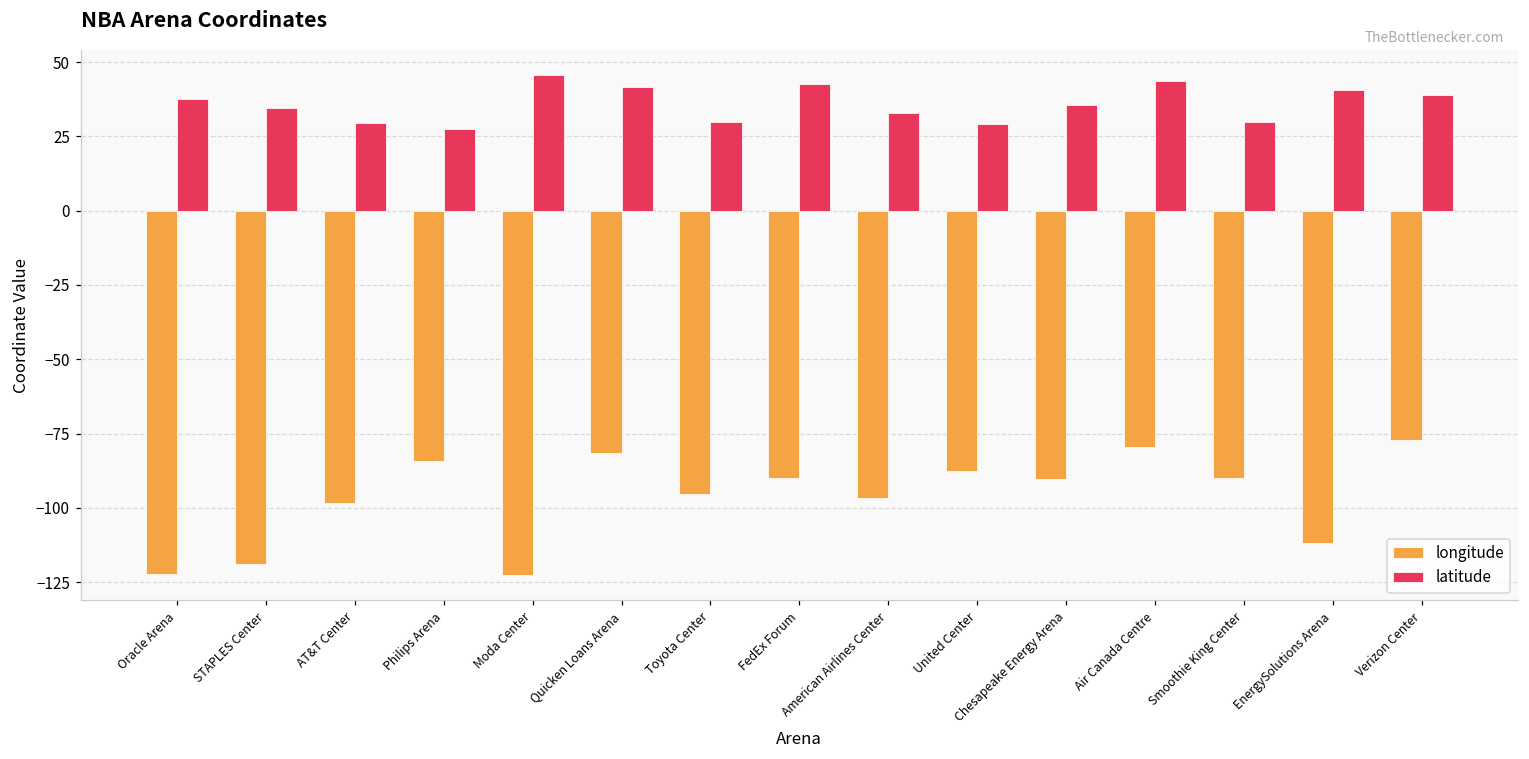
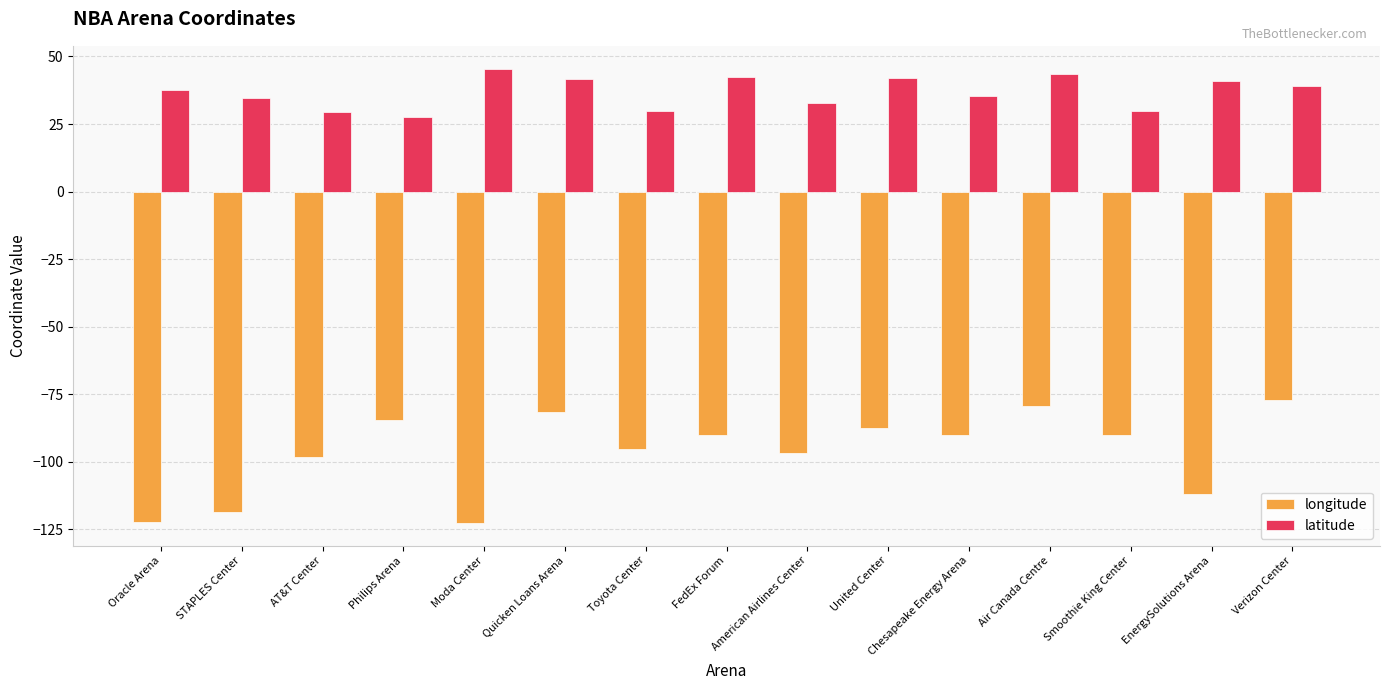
  {
    "longitude": {
      "Oracle Arena": -122,
      "STAPLES Center": -119,
      "AT&T Center": -98,
      "Philips Arena": -84,
      "Moda Center": -123,
      "Quicken Loans Arena": -82,
      "Toyota Center": -95,
      "FedEx Forum": -90,
      "American Airlines Center": -97,
      "United Center": -88,
      "Chesapeake Energy Arena": -90,
      "Air Canada Centre": -79,
      "Smoothie King Center": -90,
      "EnergySolutions Arena": -112,
      "Verizon Center": -77
    },
    "latitude": {
      "Oracle Arena": 38,
      "STAPLES Center": 35,
      "AT&T Center": 29,
      "Philips Arena": 27,
      "Moda Center": 46,
      "Quicken Loans Arena": 41,
      "Toyota Center": 30,
      "FedEx Forum": 43,
      "American Airlines Center": 33,
-     "United Center": 29,
+     "United Center": 42,
      "Chesapeake Energy Arena": 35,
      "Air Canada Centre": 44,
      "Smoothie King Center": 30,
      "EnergySolutions Arena": 41,
      "Verizon Center": 39
    }
  }
